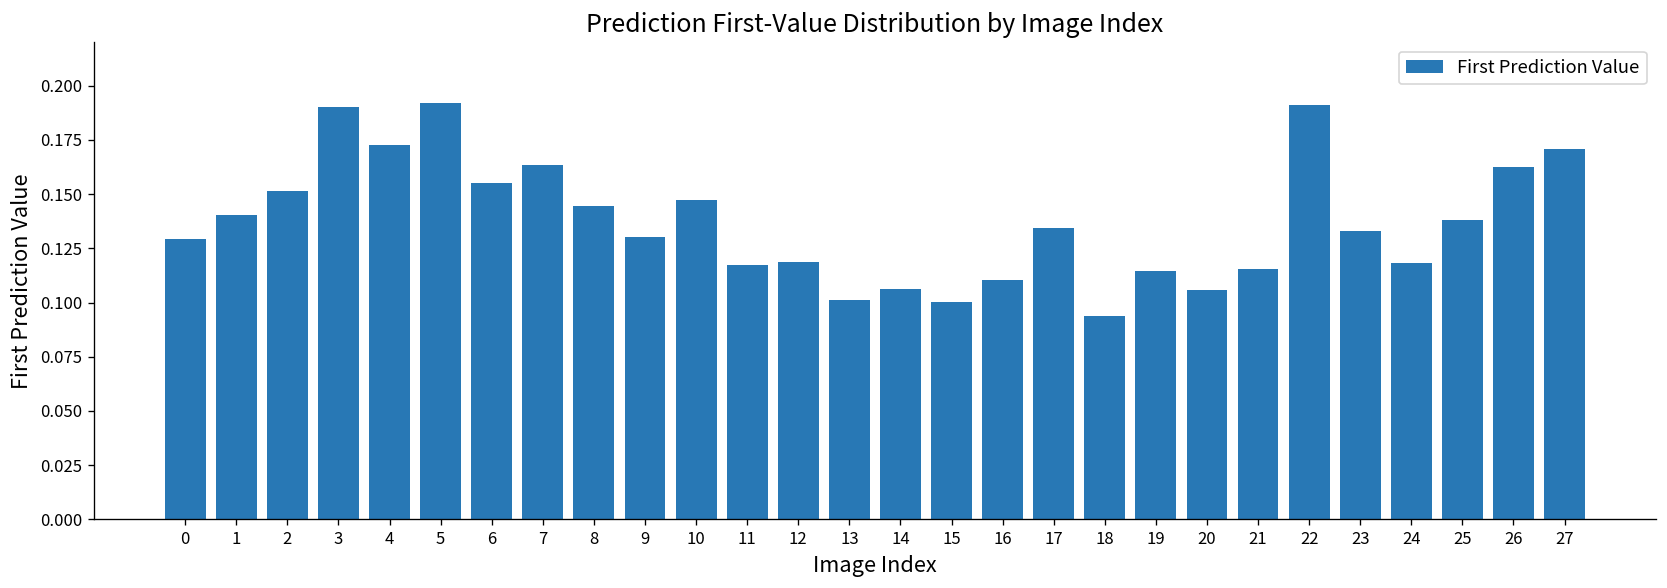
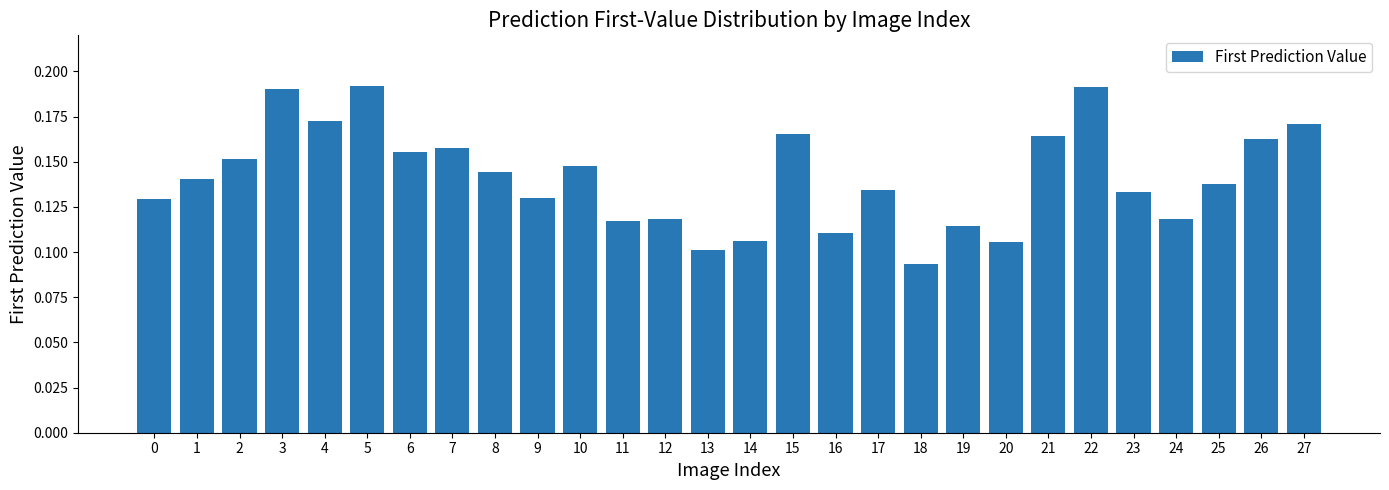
  {
    "0": 0.129,
    "1": 0.140,
    "2": 0.151,
    "3": 0.190,
    "4": 0.173,
    "5": 0.192,
    "6": 0.155,
-   "7": 0.163,
+   "7": 0.158,
    "8": 0.144,
    "9": 0.130,
    "10": 0.148,
    "11": 0.117,
    "12": 0.119,
    "13": 0.101,
    "14": 0.106,
-   "15": 0.100,
+   "15": 0.165,
    "16": 0.110,
    "17": 0.135,
    "18": 0.094,
    "19": 0.115,
    "20": 0.106,
-   "21": 0.115,
+   "21": 0.164,
    "22": 0.191,
    "23": 0.133,
    "24": 0.118,
    "25": 0.138,
    "26": 0.162,
    "27": 0.171
  }
